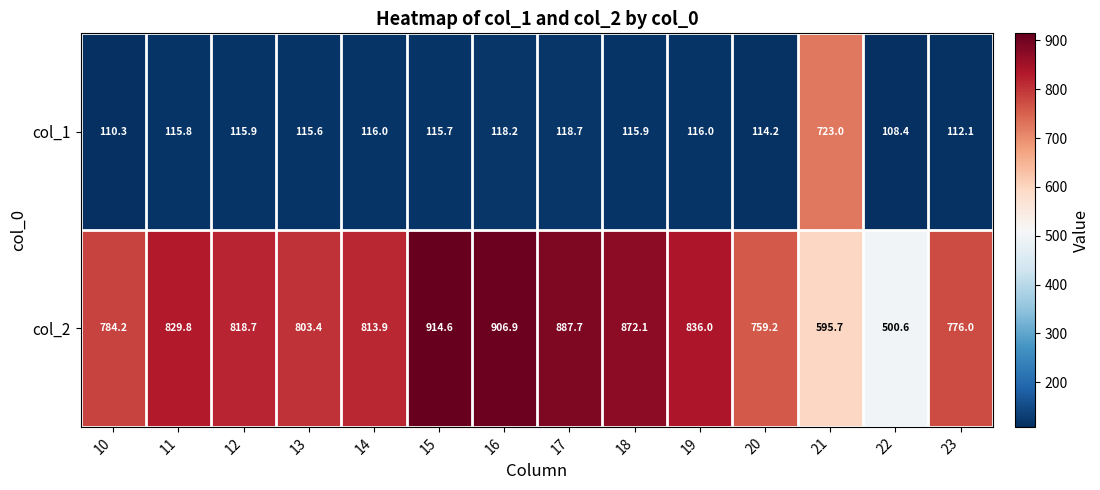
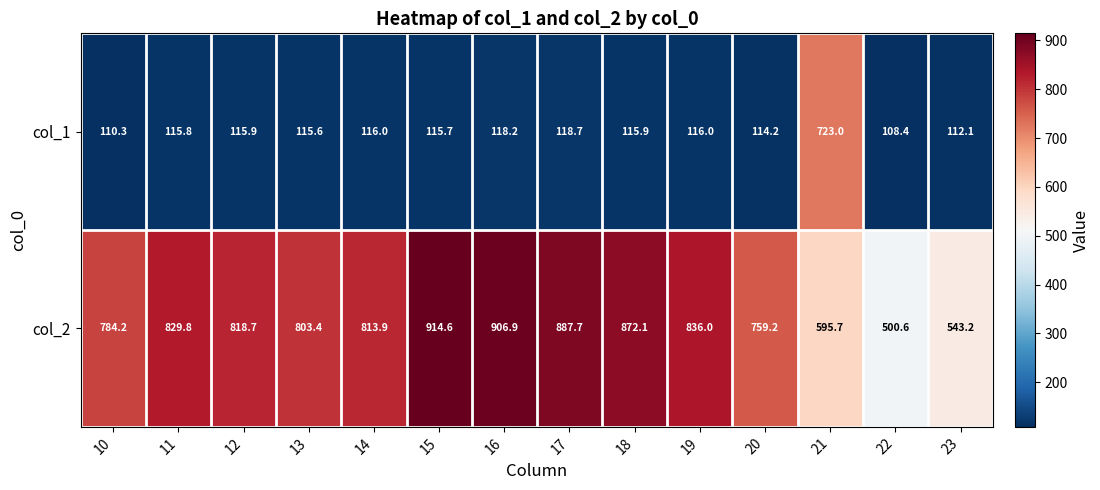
  {
    "col_1": {
      "10": 110.3,
      "11": 115.8,
      "12": 115.9,
      "13": 115.6,
      "14": 116.0,
      "15": 115.7,
      "16": 118.2,
      "17": 118.7,
      "18": 115.9,
      "19": 116.0,
      "20": 114.2,
      "21": 723.0,
      "22": 108.4,
      "23": 112.1
    },
    "col_2": {
      "10": 784.2,
      "11": 829.8,
      "12": 818.7,
      "13": 803.4,
      "14": 813.9,
      "15": 914.6,
      "16": 906.9,
      "17": 887.7,
      "18": 872.1,
      "19": 836.0,
      "20": 759.2,
      "21": 595.7,
      "22": 500.6,
-     "23": 776.0
+     "23": 543.2
    }
  }
